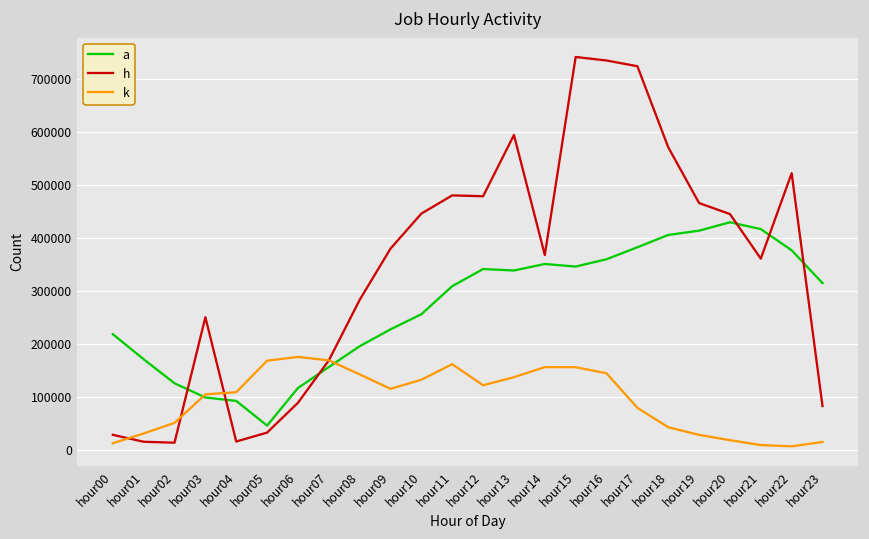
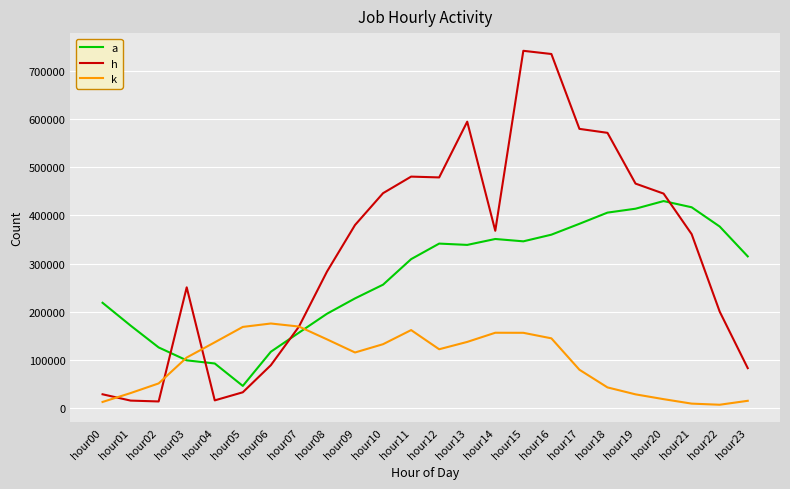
  {
    "a": {
      "hour00": 220000,
      "hour01": 170000,
      "hour02": 130000,
      "hour03": 100000,
      "hour04": 90000,
      "hour05": 50000,
      "hour06": 120000,
      "hour07": 160000,
      "hour08": 200000,
      "hour09": 230000,
      "hour10": 260000,
      "hour11": 310000,
      "hour12": 340000,
      "hour13": 340000,
      "hour14": 350000,
      "hour15": 350000,
      "hour16": 360000,
      "hour17": 380000,
      "hour18": 410000,
      "hour19": 410000,
      "hour20": 430000,
      "hour21": 420000,
      "hour22": 380000,
      "hour23": 310000
    },
    "h": {
      "hour00": 30000,
      "hour01": 20000,
      "hour02": 10000,
      "hour03": 250000,
      "hour04": 20000,
      "hour05": 30000,
      "hour06": 90000,
      "hour08": 280000,
      "hour09": 380000,
      "hour10": 450000,
      "hour11": 480000,
      "hour12": 480000,
      "hour13": 590000,
      "hour14": 370000,
      "hour15": 740000,
      "hour16": 740000,
-     "hour17": 720000,
+     "hour17": 580000,
      "hour18": 570000,
      "hour19": 470000,
      "hour20": 450000,
      "hour21": 360000,
-     "hour22": 520000,
+     "hour22": 200000,
      "hour23": 80000
    },
    "k": {
      "hour00": 10000,
      "hour01": 30000,
      "hour02": 50000,
      "hour03": 100000,
-     "hour04": 110000,
+     "hour04": 140000,
      "hour05": 170000,
      "hour06": 180000,
      "hour08": 140000,
      "hour09": 120000,
      "hour10": 130000,
      "hour11": 160000,
      "hour12": 120000,
      "hour13": 140000,
      "hour14": 160000,
      "hour15": 160000,
      "hour16": 140000,
      "hour17": 80000,
      "hour18": 40000,
      "hour19": 30000,
      "hour20": 20000,
      "hour21": 10000,
      "hour22": 10000,
      "hour23": 10000
    }
  }
